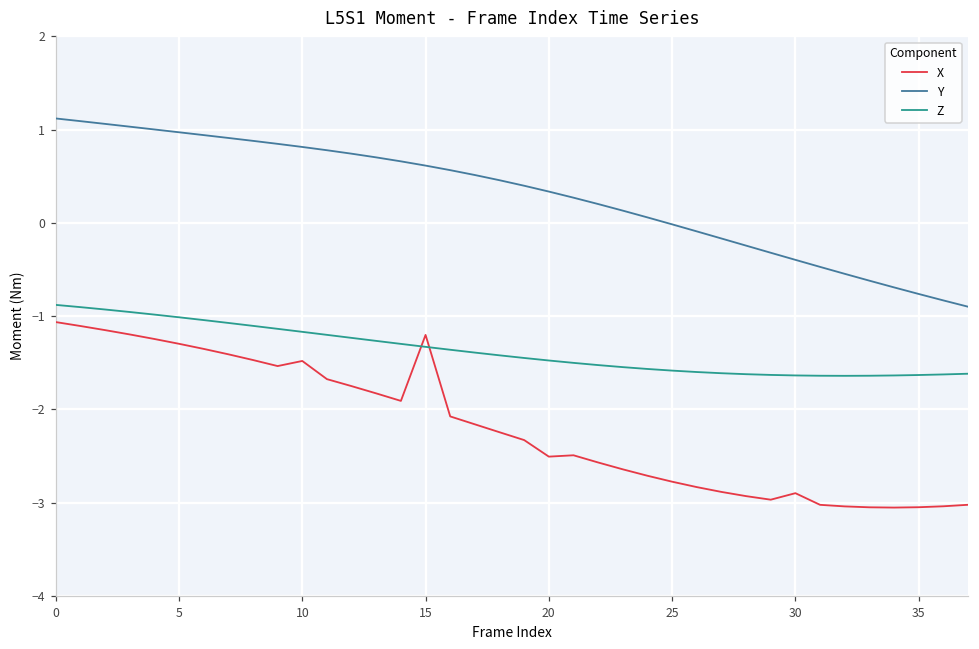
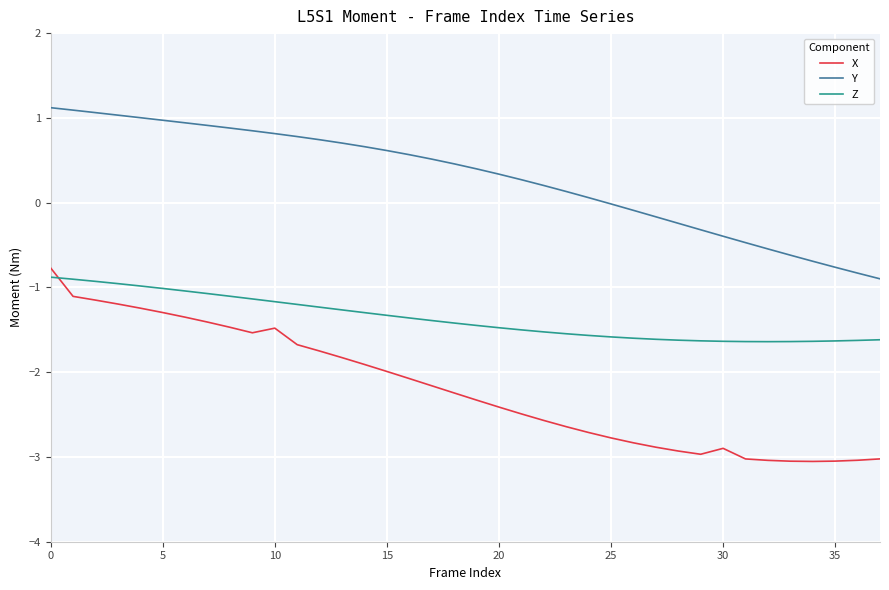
  {
    "X": {
-     "0": -1.1,
+     "0": -0.8,
      "5": -1.3,
      "10": -1.5,
-     "15": -1.2,
-     "20": -2.5,
+     "15": -2.0,
+     "20": -2.4,
      "25": -2.8,
      "30": -2.9,
      "35": -3.0
    }
  }
